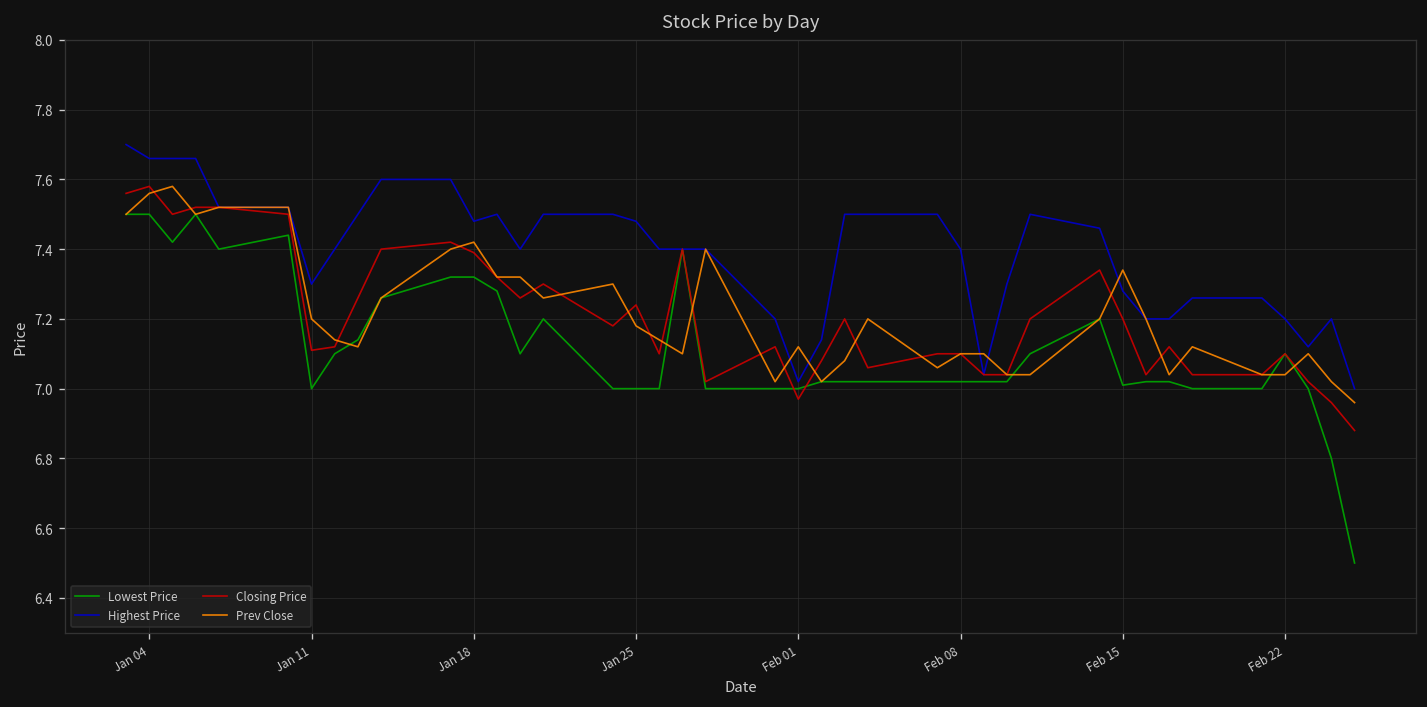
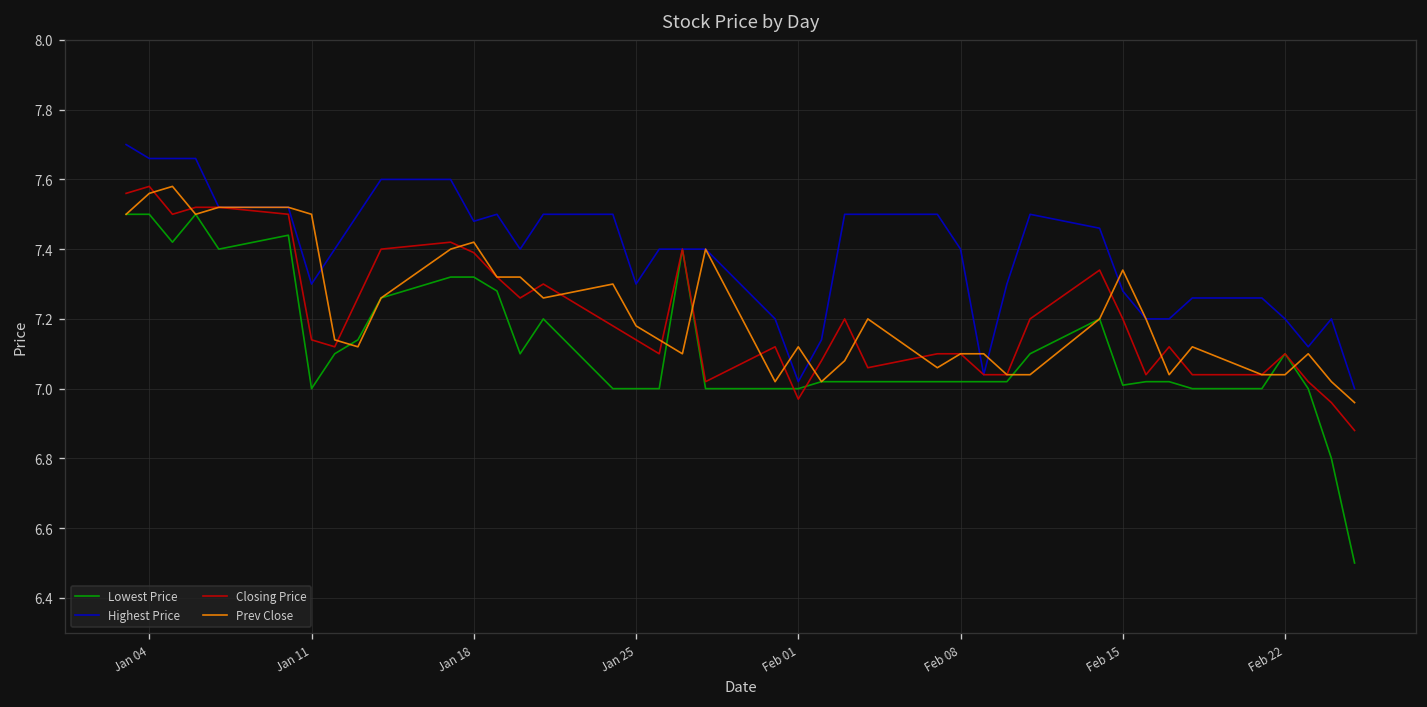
  {
    "Lowest Price": {
      "Jan 04": 7.50,
      "Jan 11": 7.00,
      "Jan 18": 7.32,
      "Jan 25": 7.00,
      "Feb 01": 7.00,
      "Feb 08": 7.02,
      "Feb 15": 7.01
    },
    "Highest Price": {
      "Jan 04": 7.66,
      "Jan 11": 7.30,
      "Jan 18": 7.48,
-     "Jan 25": 7.48,
+     "Jan 25": 7.30,
      "Feb 01": 7.02,
      "Feb 08": 7.40,
      "Feb 15": 7.28,
      "Feb 22": 7.20
    },
    "Closing Price": {
      "Jan 04": 7.58,
-     "Jan 11": 7.11,
+     "Jan 11": 7.14,
      "Jan 18": 7.39,
-     "Jan 25": 7.24,
+     "Jan 25": 7.14,
      "Feb 01": 6.97,
      "Feb 15": 7.20
    },
    "Prev Close": {
      "Jan 04": 7.56,
-     "Jan 11": 7.2,
+     "Jan 11": 7.5,
      "Jan 18": 7.42,
      "Jan 25": 7.18,
      "Feb 01": 7.12,
      "Feb 15": 7.34,
      "Feb 22": 7.04
    }
  }
